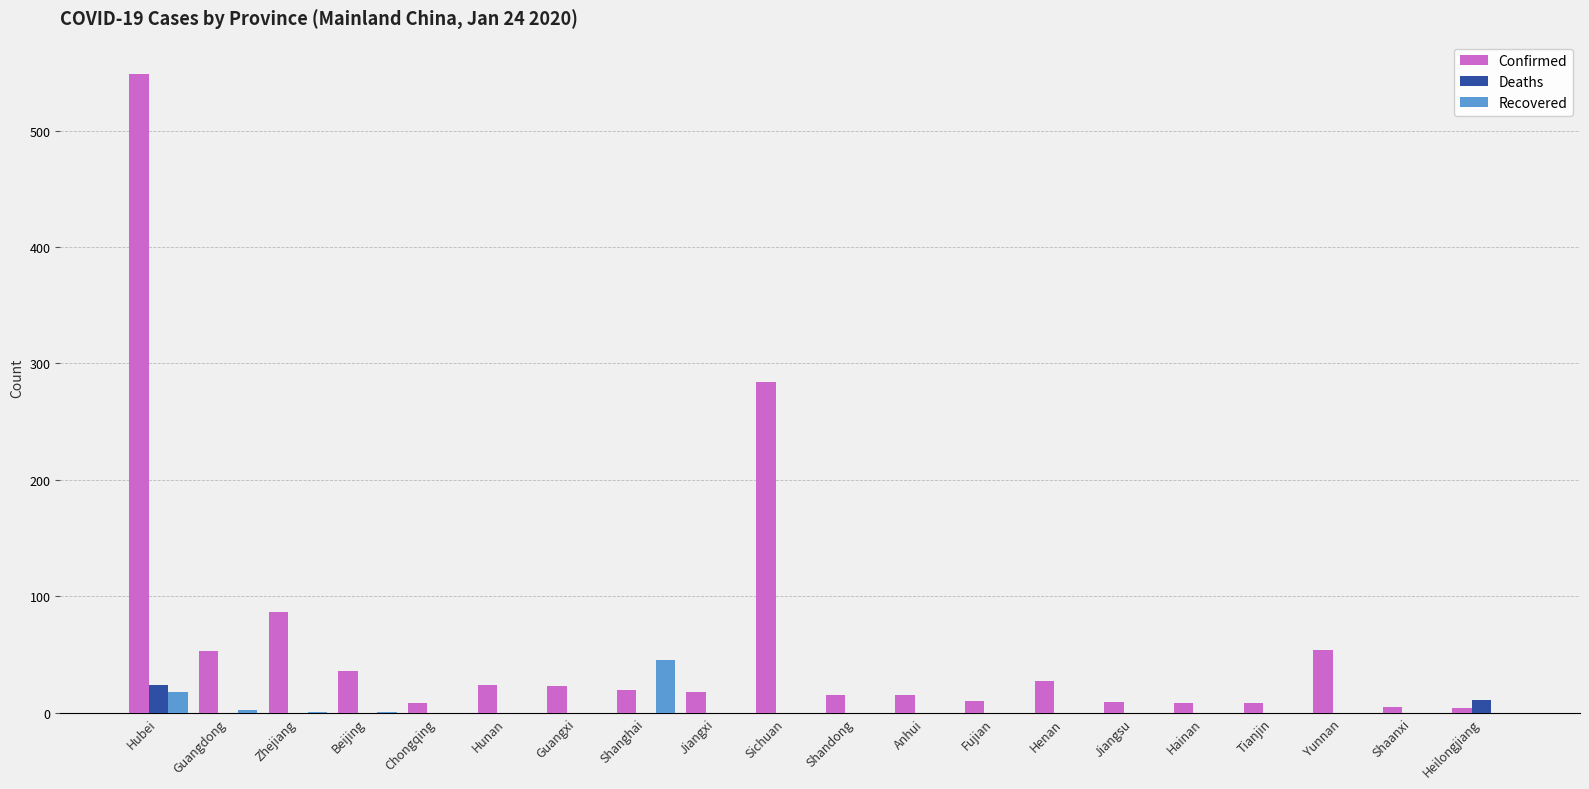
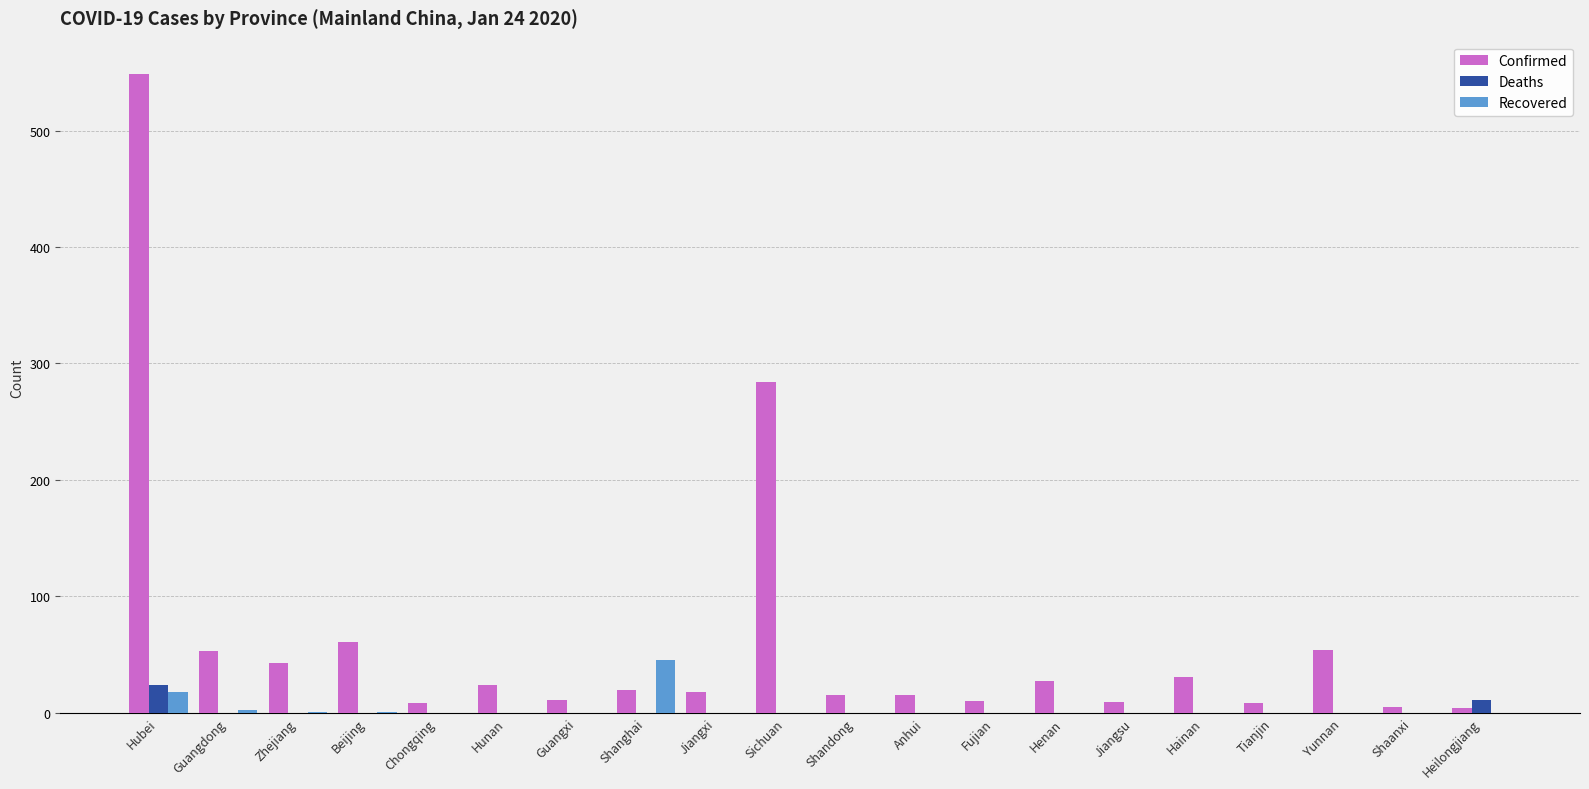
  {
    "Confirmed": {
      "Hubei": 549,
      "Guangdong": 53,
-     "Zhejiang": 87,
-     "Beijing": 36,
+     "Zhejiang": 43,
+     "Beijing": 61,
      "Chongqing": 8,
      "Hunan": 24,
-     "Guangxi": 23,
+     "Guangxi": 11,
      "Shanghai": 20,
      "Jiangxi": 18,
      "Sichuan": 284,
      "Shandong": 15,
      "Anhui": 15,
      "Fujian": 10,
      "Henan": 27,
      "Jiangsu": 9,
-     "Hainan": 8,
+     "Hainan": 31,
      "Tianjin": 8,
      "Yunnan": 54,
      "Shaanxi": 5,
      "Heilongjiang": 4
    },
    "Deaths": {
      "Hubei": 24,
      "Guangdong": 0,
      "Zhejiang": 0,
      "Beijing": 0,
      "Chongqing": 0,
      "Hunan": 0,
      "Guangxi": 0,
      "Shanghai": 0,
      "Jiangxi": 0,
      "Sichuan": 0,
      "Shandong": 0,
      "Anhui": 0,
      "Fujian": 0,
      "Henan": 0,
      "Jiangsu": 0,
      "Hainan": 0,
      "Tianjin": 0,
      "Yunnan": 0,
      "Shaanxi": 0,
      "Heilongjiang": 11
    },
    "Recovered": {
      "Hubei": 18,
      "Chongqing": 0,
      "Hunan": 0,
      "Guangxi": 0,
      "Shanghai": 45,
      "Jiangxi": 0,
      "Sichuan": 0,
      "Shandong": 0,
      "Anhui": 0,
      "Fujian": 0,
      "Henan": 0,
      "Jiangsu": 0,
      "Hainan": 0,
      "Tianjin": 0,
      "Yunnan": 0,
      "Shaanxi": 0,
      "Heilongjiang": 0
    }
  }
